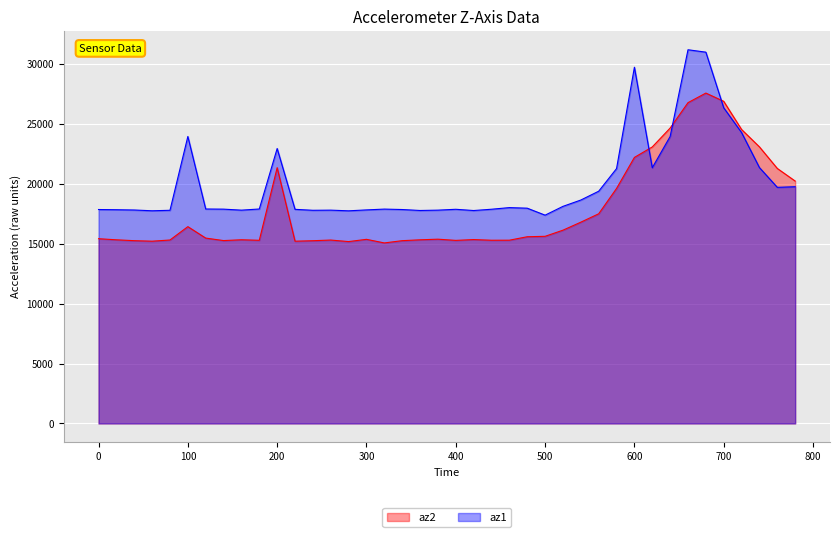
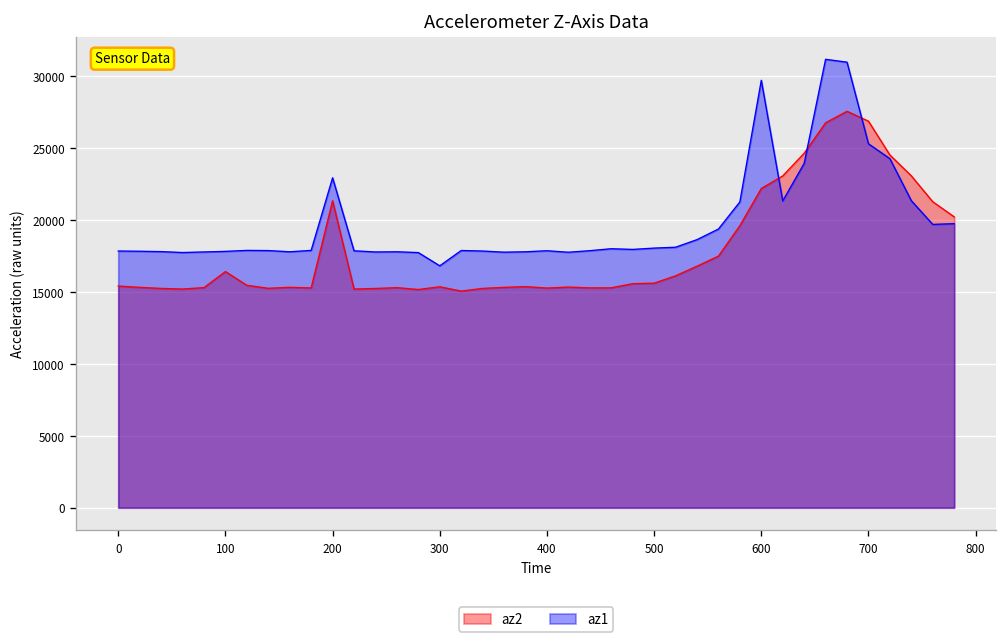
  {
    "az2": {
      "0": 15400,
      "100": 16400,
      "200": 21300,
      "300": 15400,
      "400": 15300,
      "500": 15600,
      "600": 22200,
      "700": 26900
    },
    "az1": {
      "0": 17900,
-     "100": 24000,
+     "100": 17800,
      "200": 23000,
-     "300": 17800,
+     "300": 16800,
      "400": 17900,
-     "500": 17400,
+     "500": 18100,
      "600": 29700,
-     "700": 26300
+     "700": 25300
    }
  }
